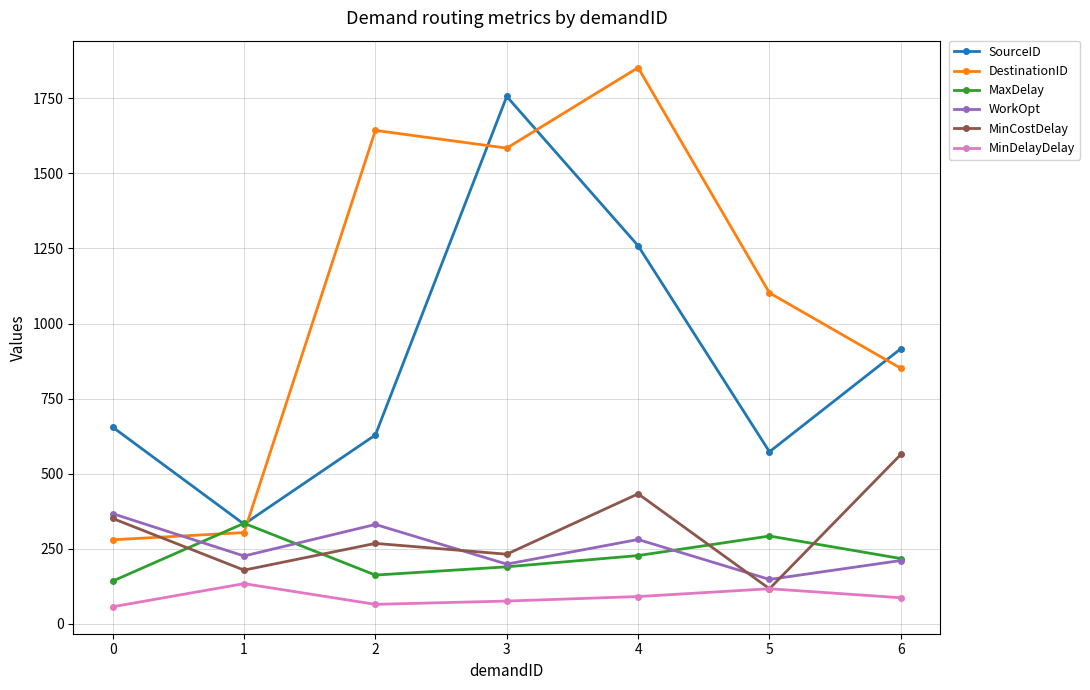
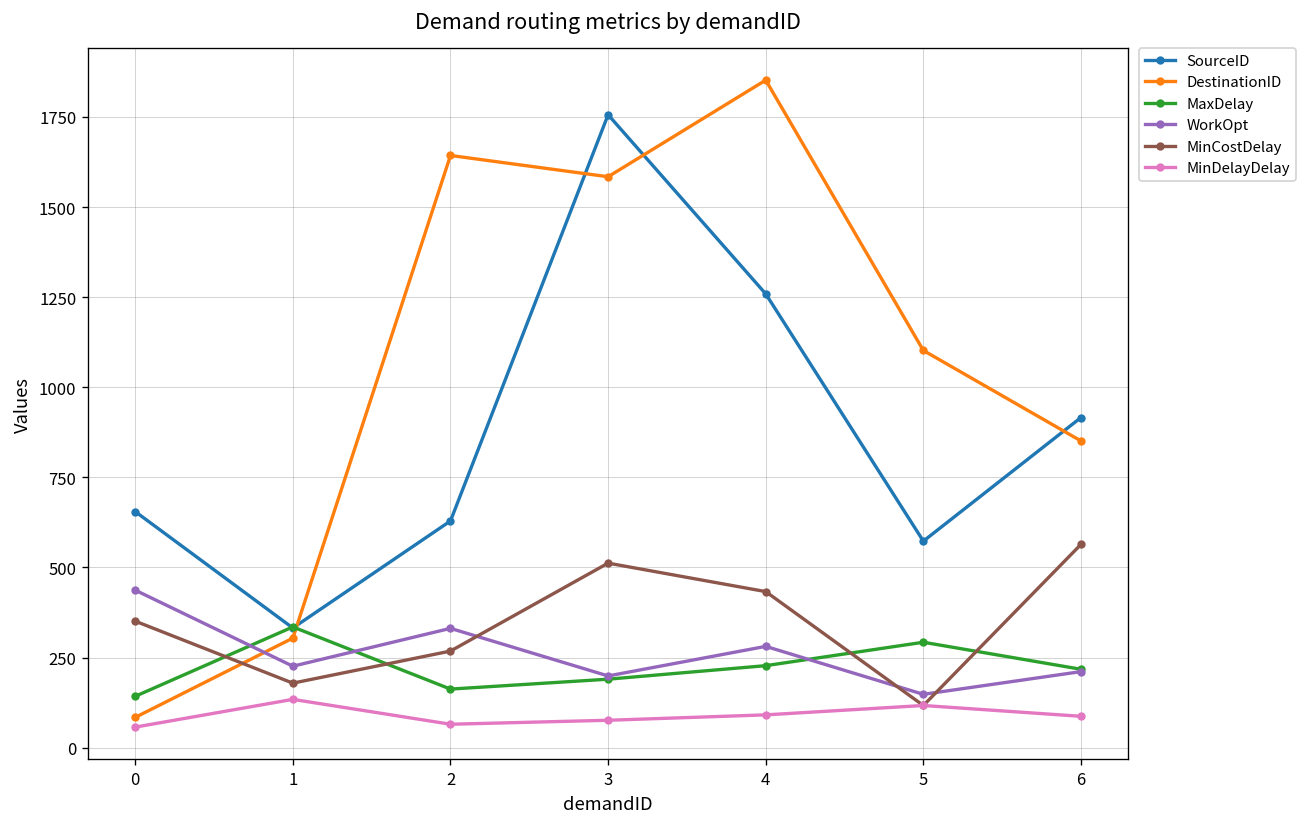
  {
    "SourceID": {
      "0": 660,
      "2": 630,
      "3": 1760,
      "4": 1260,
      "5": 570,
      "6": 920
    },
    "DestinationID": {
-     "0": 280,
+     "0": 80,
      "1": 300,
      "2": 1640,
      "3": 1580,
      "4": 1850,
      "5": 1100,
      "6": 850
    },
    "MaxDelay": {
      "0": 140,
      "2": 160,
      "3": 190,
      "4": 230,
      "5": 290
    },
    "WorkOpt": {
-     "0": 370,
+     "0": 440,
      "1": 230,
      "2": 330,
      "3": 200,
      "4": 280,
      "5": 150
    },
    "MinCostDelay": {
      "0": 350,
      "1": 180,
      "2": 270,
-     "3": 230,
+     "3": 510,
      "4": 430,
      "6": 560
    },
    "MinDelayDelay": {
      "0": 60,
      "1": 130,
      "2": 70,
      "3": 80,
      "4": 90,
      "6": 90
    }
  }
